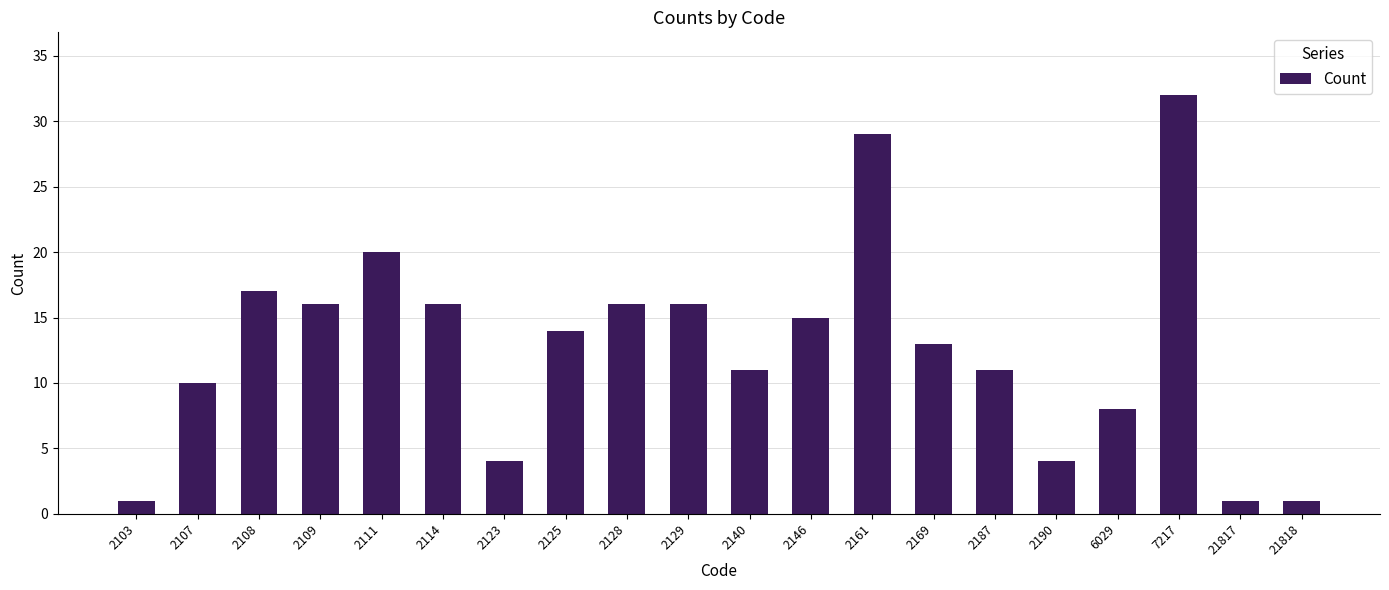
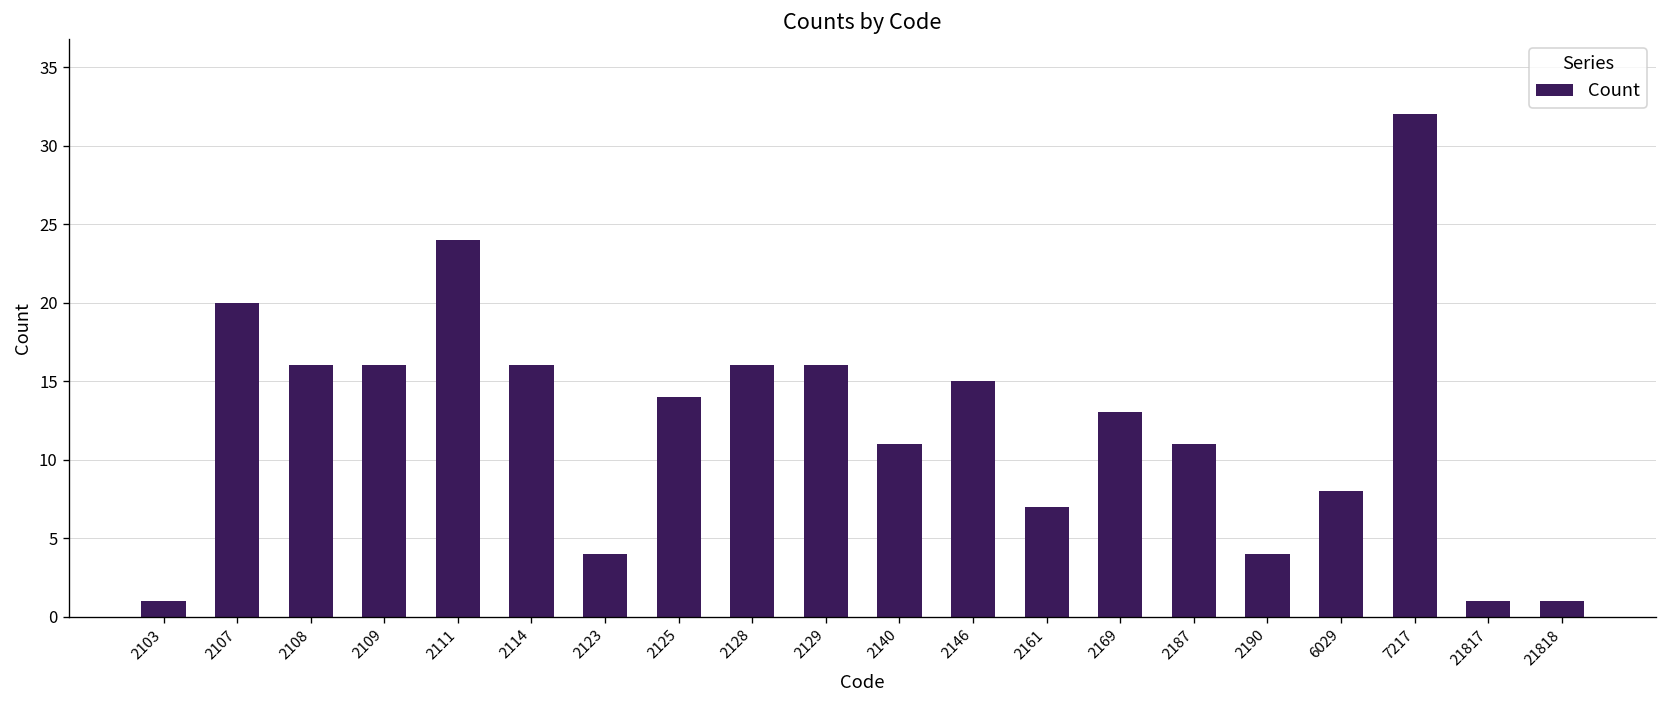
  {
    "2103": 1,
-   "2107": 10,
-   "2108": 17,
+   "2107": 20,
+   "2108": 16,
    "2109": 16,
-   "2111": 20,
+   "2111": 24,
    "2114": 16,
    "2123": 4,
    "2125": 14,
    "2128": 16,
    "2129": 16,
    "2140": 11,
    "2146": 15,
-   "2161": 29,
+   "2161": 7,
    "2169": 13,
    "2187": 11,
    "2190": 4,
    "6029": 8,
    "7217": 32,
    "21817": 1,
    "21818": 1
  }
